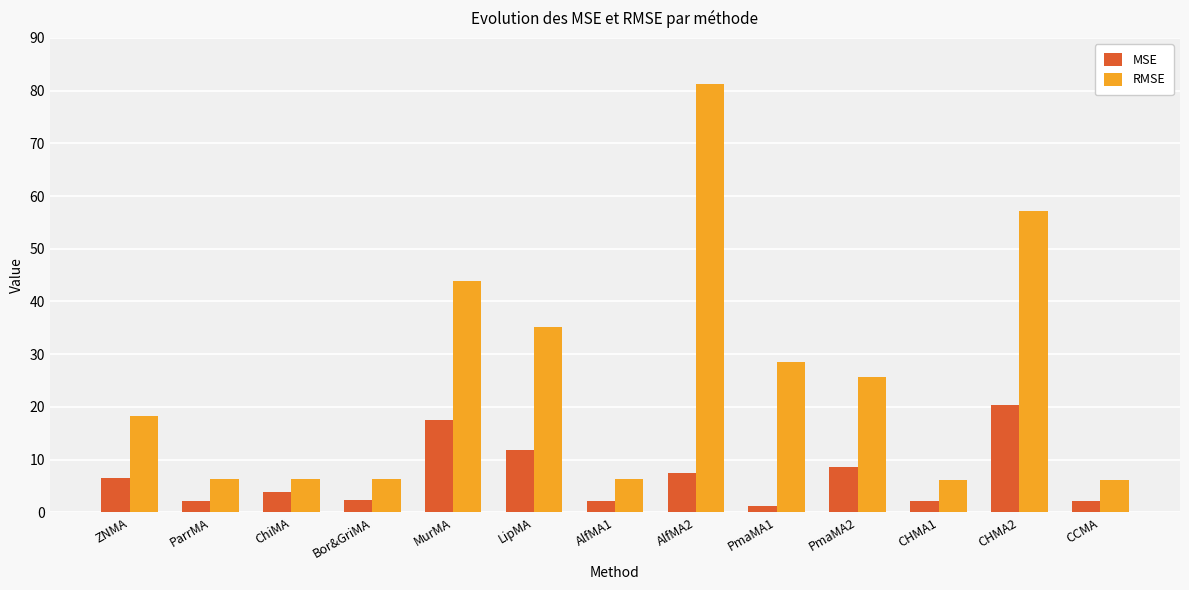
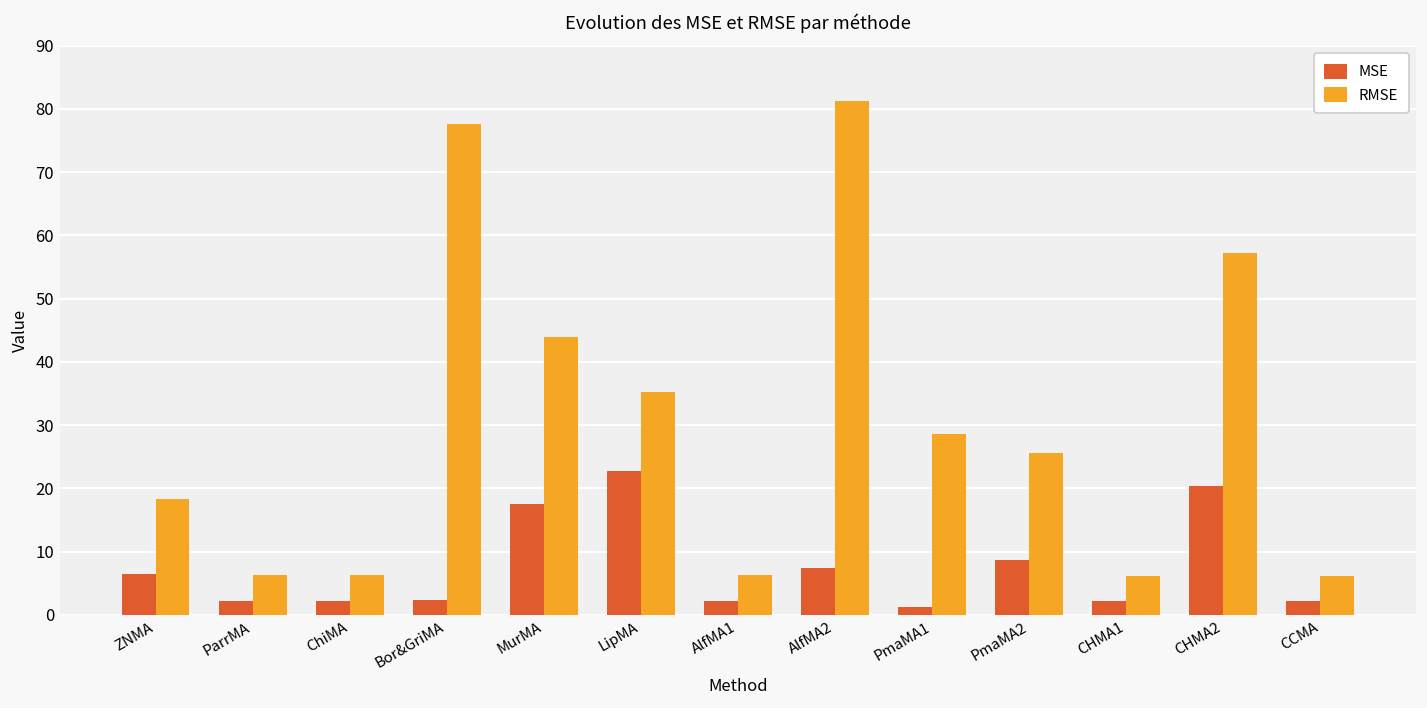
  {
    "MSE": {
      "ZNMA": 7,
      "ParrMA": 2,
-     "ChiMA": 4,
+     "ChiMA": 2,
      "Bor&GriMA": 2,
      "MurMA": 17,
-     "LipMA": 12,
+     "LipMA": 23,
      "AlfMA1": 2,
      "AlfMA2": 7,
      "PmaMA1": 1,
      "PmaMA2": 9,
      "CHMA1": 2,
      "CHMA2": 20,
      "CCMA": 2
    },
    "RMSE": {
      "ZNMA": 18,
      "ParrMA": 6,
      "ChiMA": 6,
-     "Bor&GriMA": 6,
+     "Bor&GriMA": 78,
      "MurMA": 44,
      "LipMA": 35,
      "AlfMA1": 6,
      "AlfMA2": 81,
      "PmaMA1": 29,
      "PmaMA2": 26,
      "CHMA1": 6,
      "CHMA2": 57,
      "CCMA": 6
    }
  }
